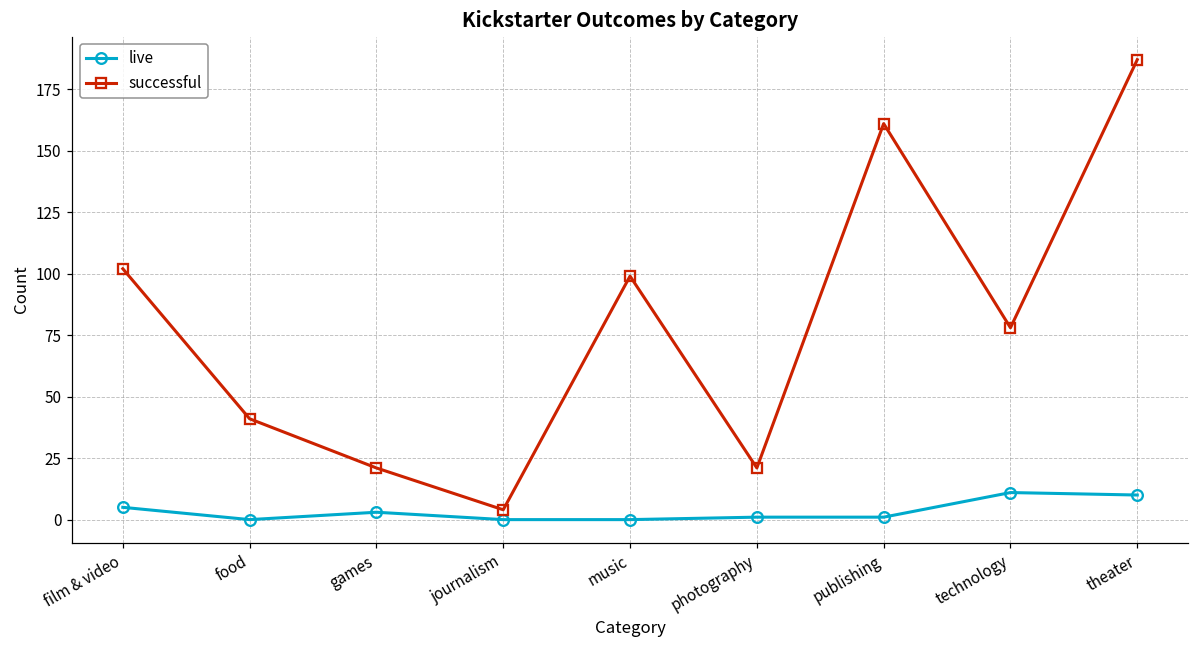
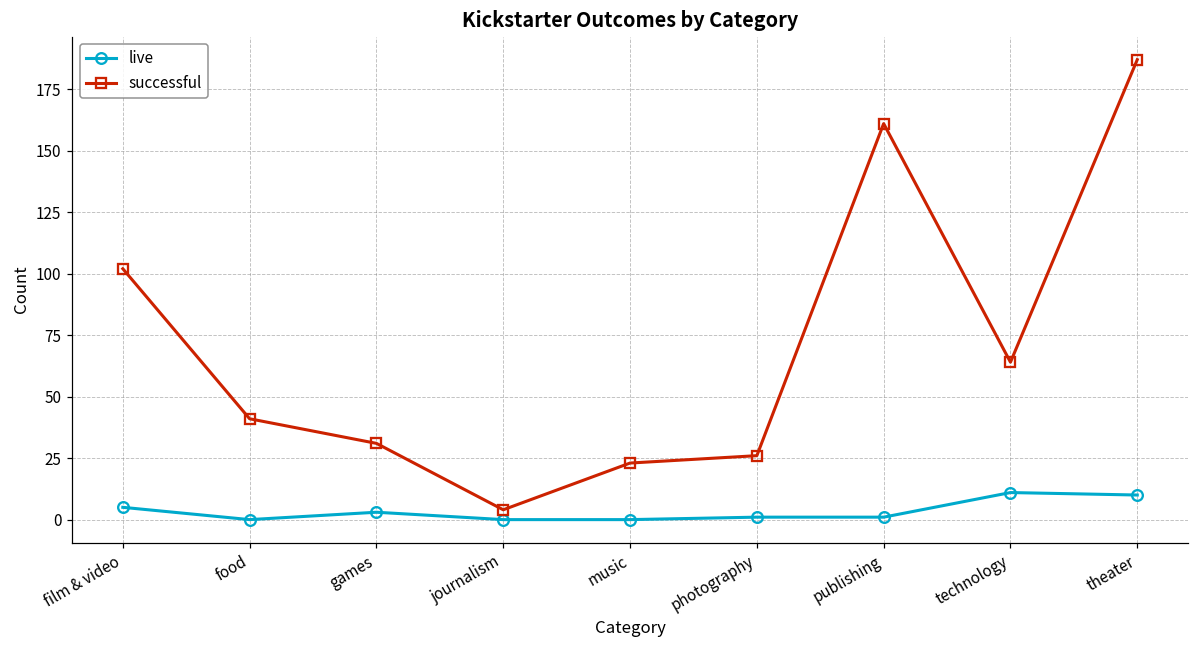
  {
    "live": {
      "film & video": 5,
      "food": 0,
      "games": 3,
      "journalism": 0,
      "music": 0,
      "photography": 1,
      "publishing": 1,
      "technology": 11,
      "theater": 10
    },
    "successful": {
      "film & video": 102,
      "food": 41,
-     "games": 21,
+     "games": 31,
      "journalism": 4,
-     "music": 99,
-     "photography": 21,
+     "music": 23,
+     "photography": 26,
      "publishing": 161,
-     "technology": 78,
+     "technology": 64,
      "theater": 187
    }
  }
